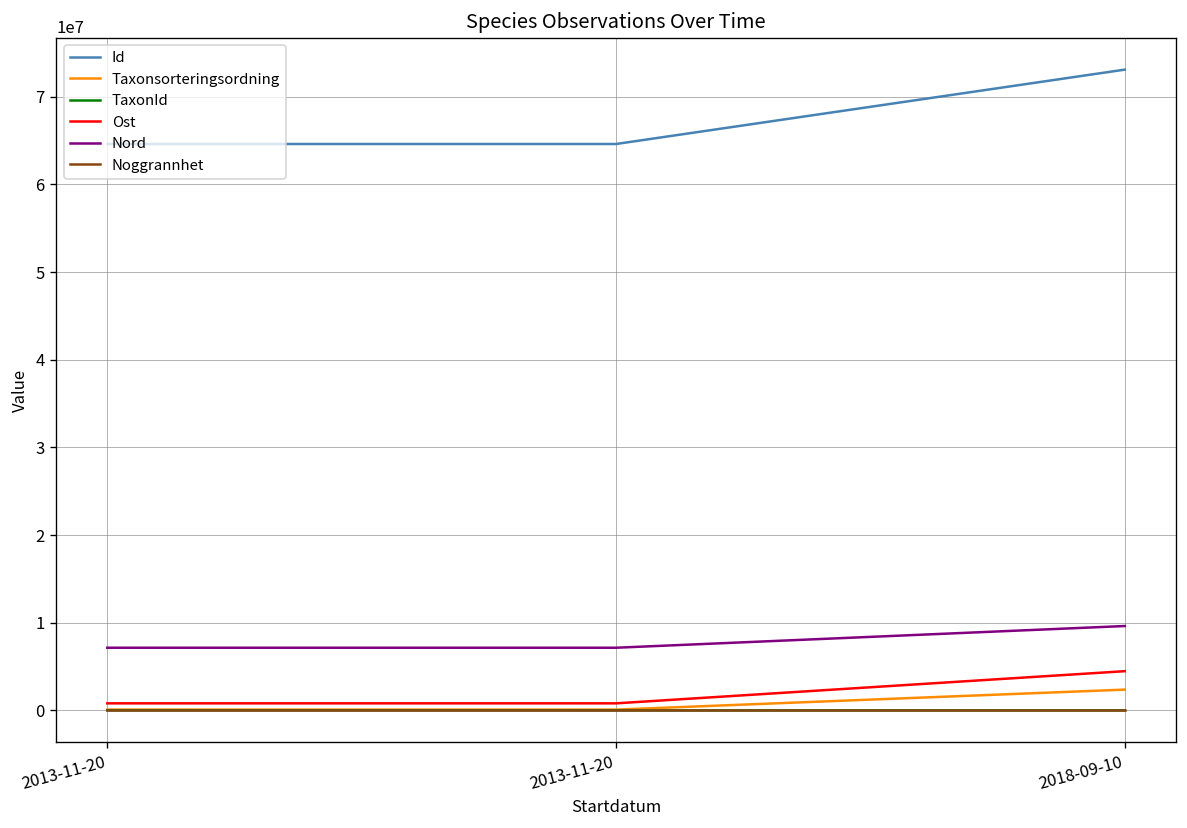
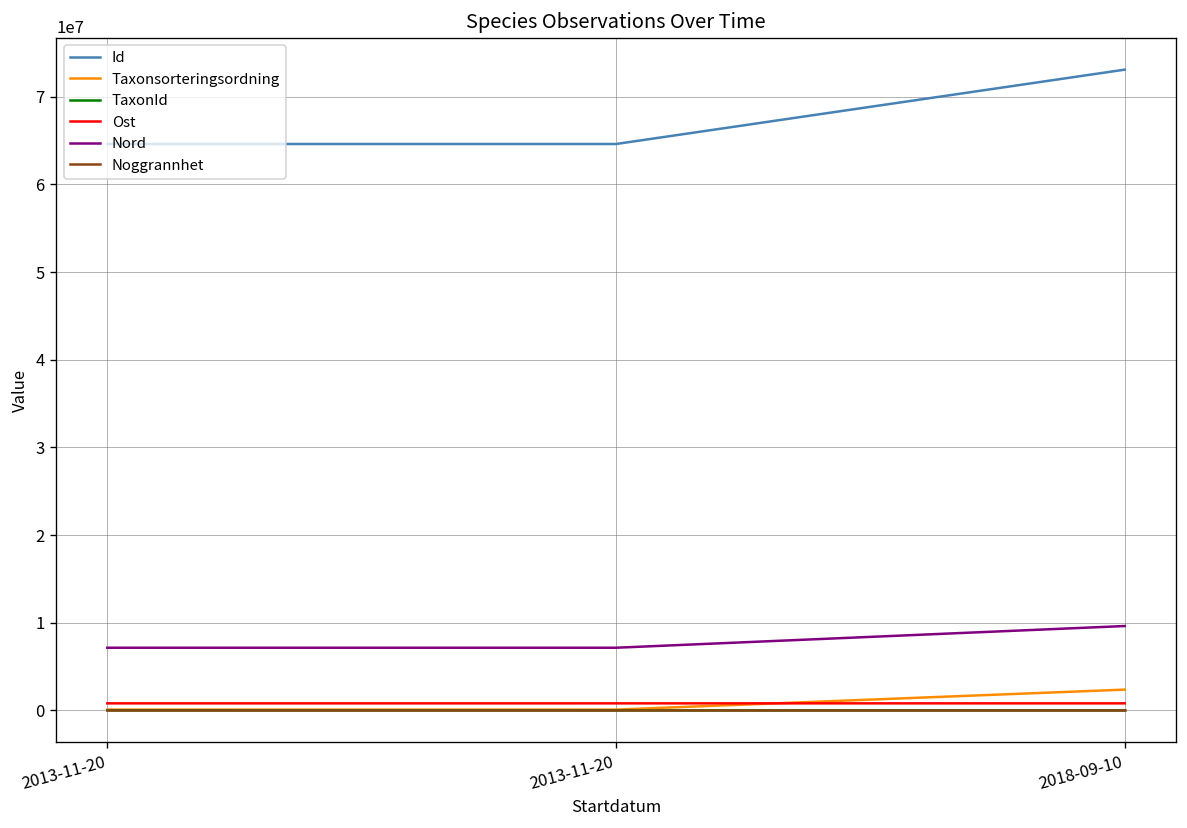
  {
    "Id": {
      "2018-09-10": 73000000
    },
    "Taxonsorteringsordning": {
      "2018-09-10": 2000000
    },
    "Noggrannhet": {
      "2018-09-10": 0
    },
    "Ost": {
-     "2018-09-10": 4000000
+     "2018-09-10": 1000000
    },
    "Nord": {
      "2018-09-10": 10000000
    }
  }
